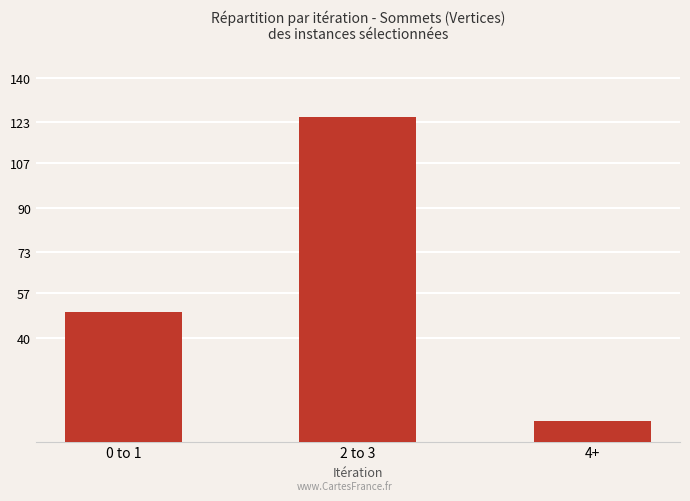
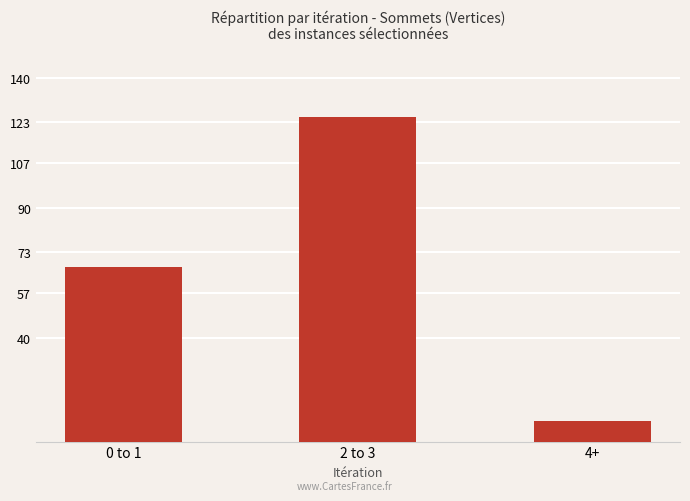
  {
-   "0 to 1": 50,
+   "0 to 1": 67,
    "2 to 3": 125,
    "4+": 8
  }
